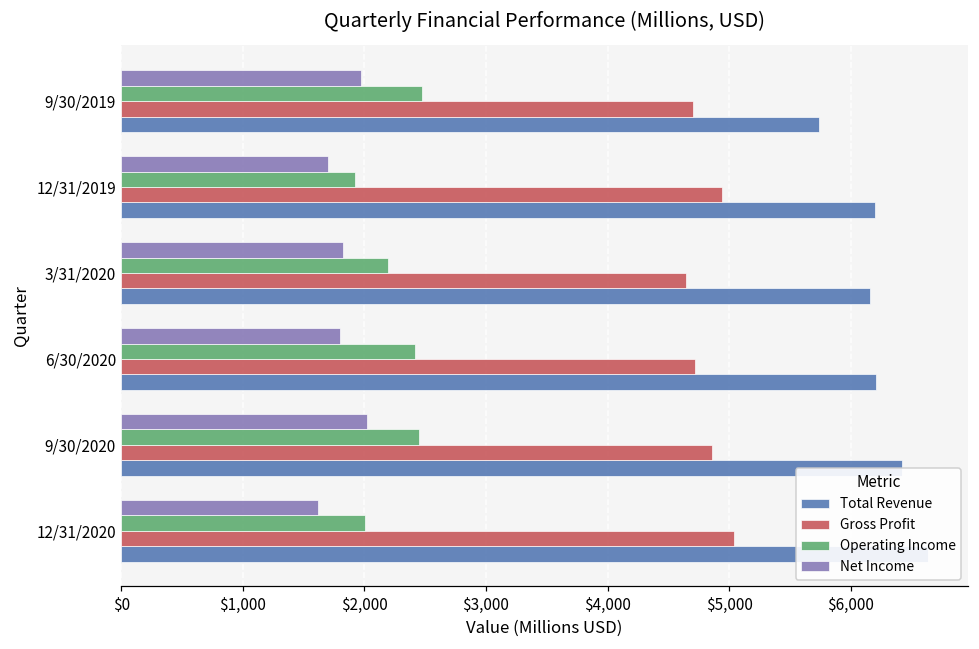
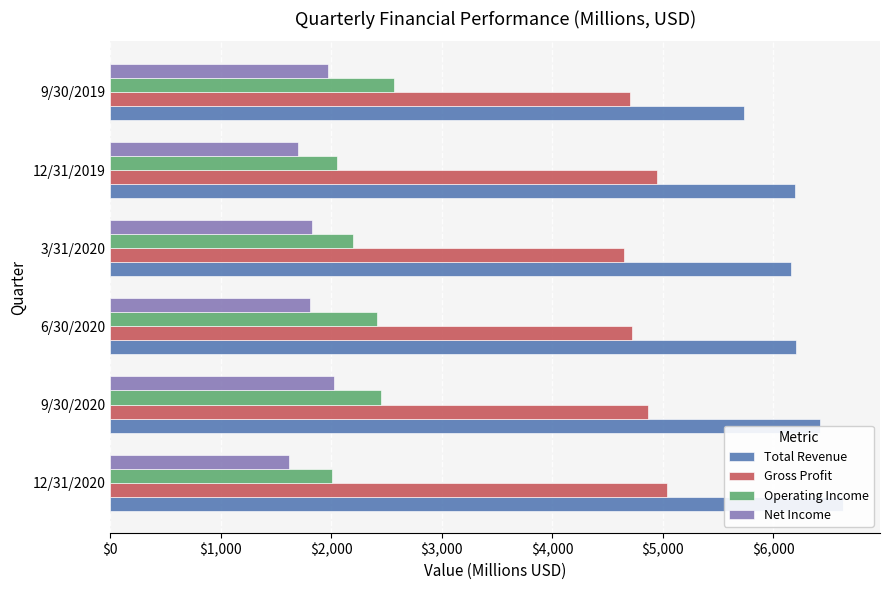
  {
    "Gross Profit": {
      "9/30/2019": "$4,700",
      "12/31/2019": "$4,940",
      "3/31/2020": "$4,650",
      "6/30/2020": "$4,720",
      "9/30/2020": "$4,860",
      "12/31/2020": "$5,040"
    },
    "Operating Income": {
-     "9/30/2019": "$2,480",
-     "12/31/2019": "$1,920",
+     "9/30/2019": "$2,570",
+     "12/31/2019": "$2,050",
      "3/31/2020": "$2,200",
      "6/30/2020": "$2,410",
      "9/30/2020": "$2,450",
      "12/31/2020": "$2,010"
    }
  }
